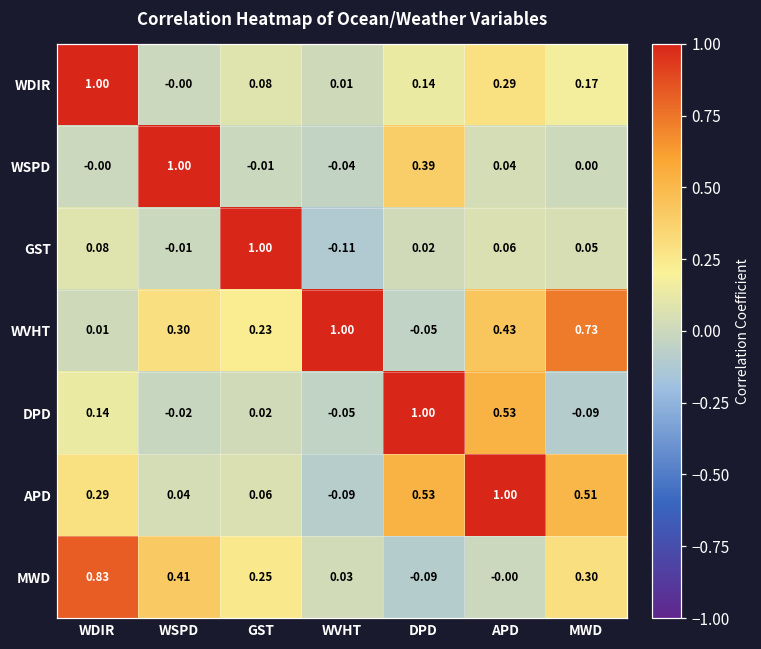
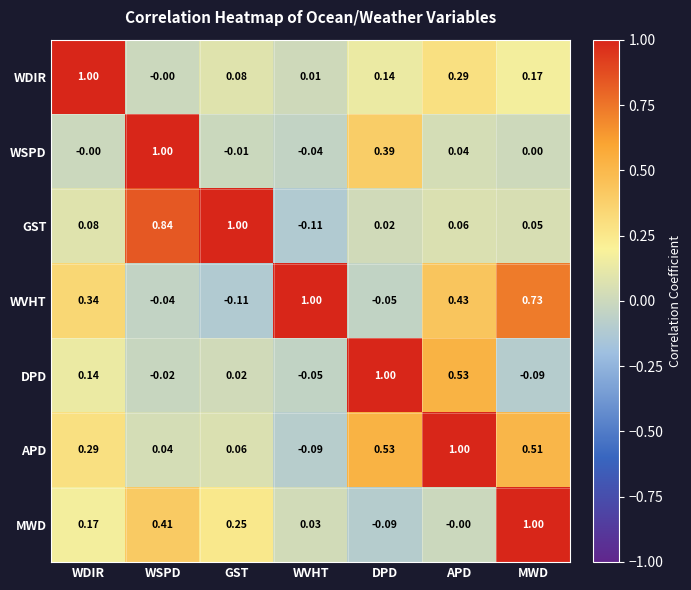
  {
    "WDIR": {
      "WDIR": 1.00,
      "WSPD": -0.00,
      "GST": 0.08,
      "WVHT": 0.01,
      "DPD": 0.14,
      "APD": 0.29,
      "MWD": 0.17
    },
    "WSPD": {
      "WDIR": -0.00,
      "WSPD": 1.00,
      "GST": -0.01,
      "WVHT": -0.04,
      "DPD": 0.39,
      "APD": 0.04,
      "MWD": 0.00
    },
    "GST": {
      "WDIR": 0.08,
-     "WSPD": -0.01,
+     "WSPD": 0.84,
      "GST": 1.00,
      "WVHT": -0.11,
      "DPD": 0.02,
      "APD": 0.06,
      "MWD": 0.05
    },
    "WVHT": {
-     "WDIR": 0.01,
-     "WSPD": 0.30,
-     "GST": 0.23,
+     "WDIR": 0.34,
+     "WSPD": -0.04,
+     "GST": -0.11,
      "WVHT": 1.00,
      "DPD": -0.05,
      "APD": 0.43,
      "MWD": 0.73
    },
    "DPD": {
      "WDIR": 0.14,
      "WSPD": -0.02,
      "GST": 0.02,
      "WVHT": -0.05,
      "DPD": 1.00,
      "APD": 0.53,
      "MWD": -0.09
    },
    "APD": {
      "WDIR": 0.29,
      "WSPD": 0.04,
      "GST": 0.06,
      "WVHT": -0.09,
      "DPD": 0.53,
      "APD": 1.00,
      "MWD": 0.51
    },
    "MWD": {
-     "WDIR": 0.83,
+     "WDIR": 0.17,
      "WSPD": 0.41,
      "GST": 0.25,
      "WVHT": 0.03,
      "DPD": -0.09,
      "APD": -0.00,
-     "MWD": 0.30
+     "MWD": 1.00
    }
  }
